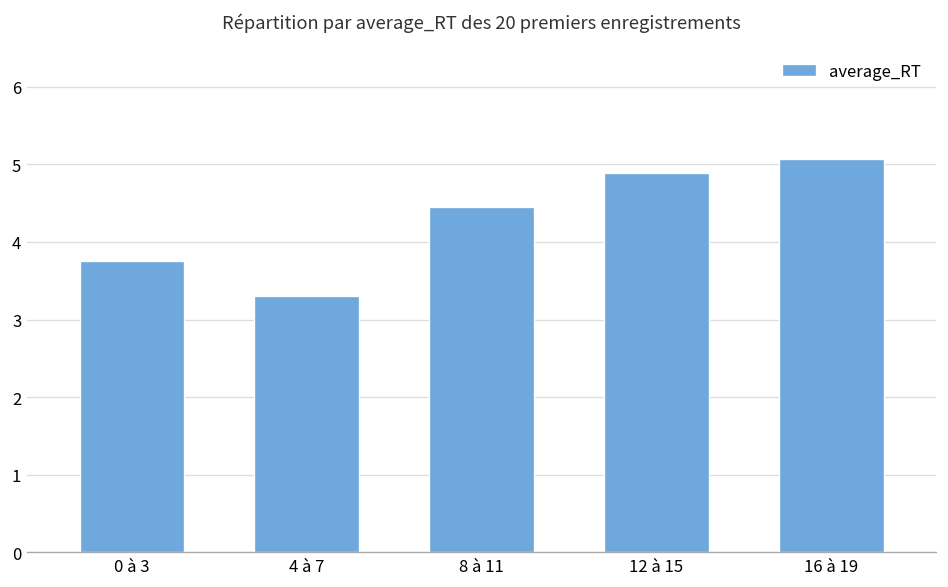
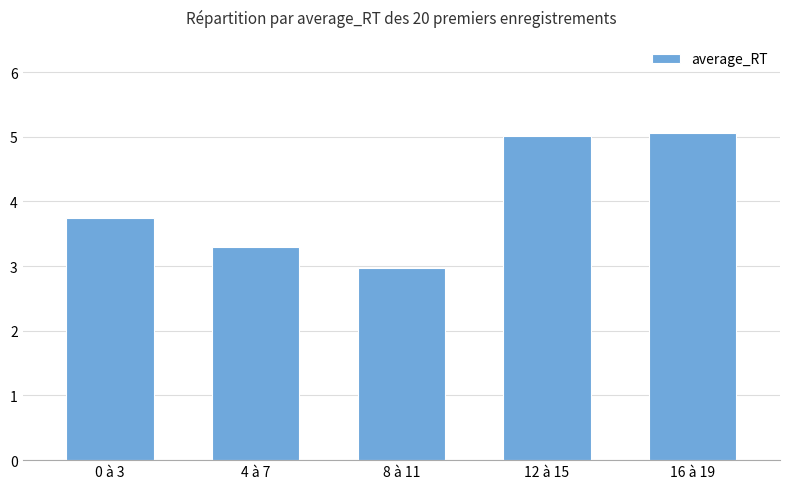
  {
    "0 à 3": 3.8,
    "4 à 7": 3.3,
-   "8 à 11": 4.5,
-   "12 à 15": 4.9,
+   "8 à 11": 3.0,
+   "12 à 15": 5.0,
    "16 à 19": 5.1
  }
